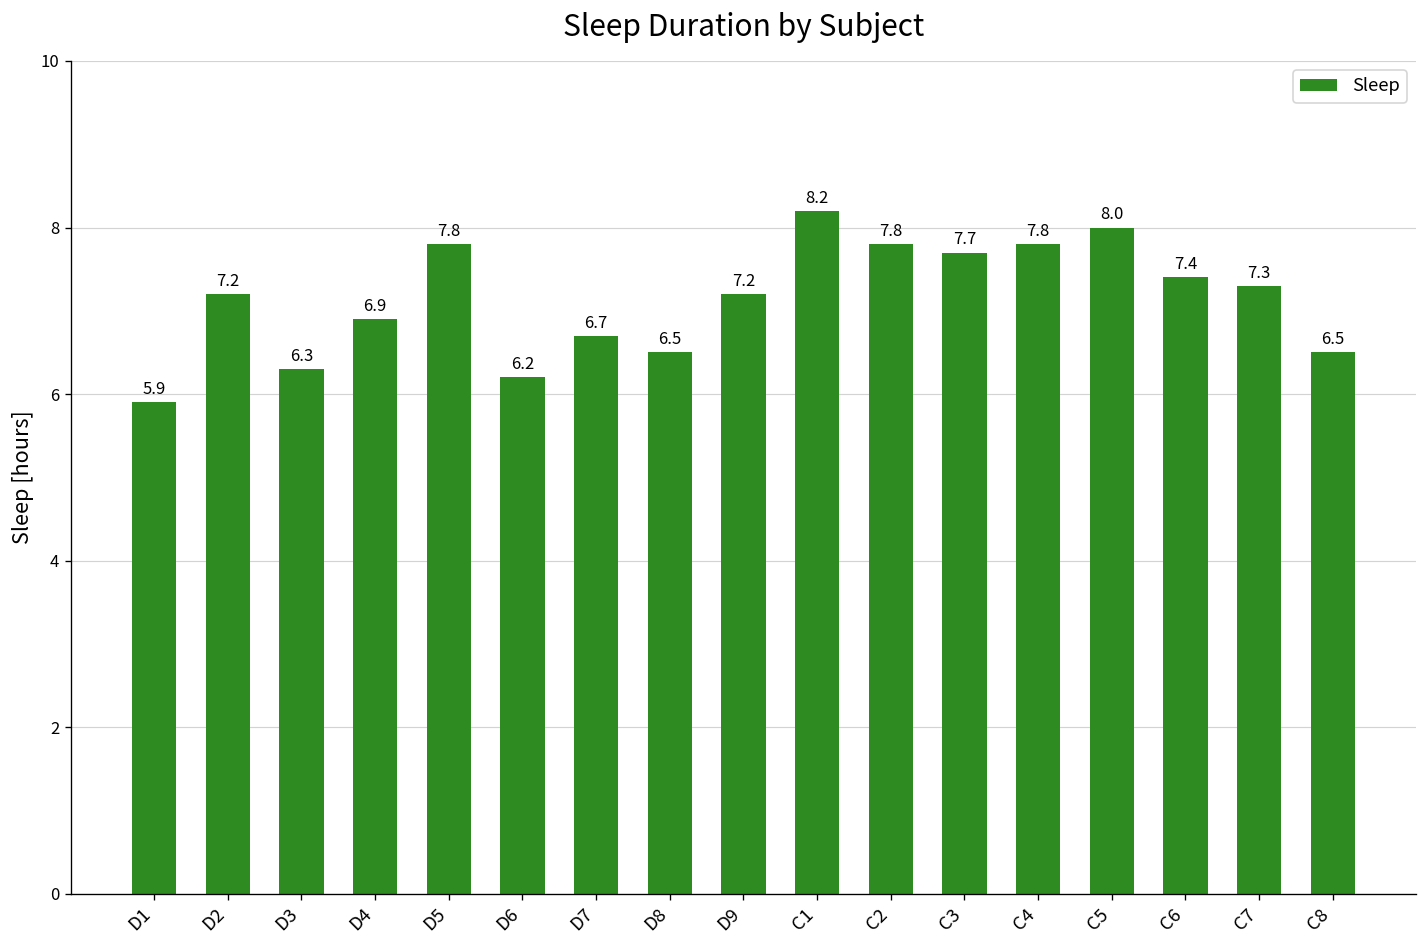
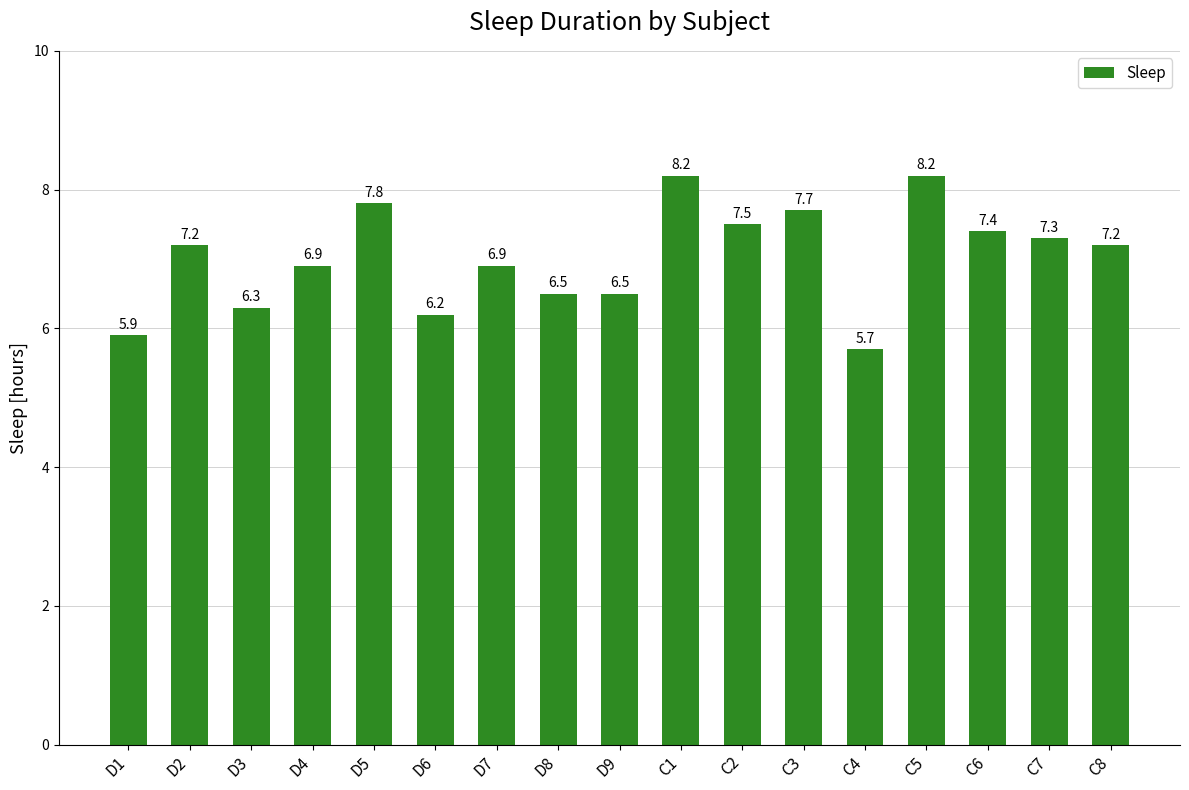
  {
    "D1": 5.9,
    "D2": 7.2,
    "D3": 6.3,
    "D4": 6.9,
    "D5": 7.8,
    "D6": 6.2,
-   "D7": 6.7,
+   "D7": 6.9,
    "D8": 6.5,
-   "D9": 7.2,
+   "D9": 6.5,
    "C1": 8.2,
-   "C2": 7.8,
+   "C2": 7.5,
    "C3": 7.7,
-   "C4": 7.8,
-   "C5": 8.0,
+   "C4": 5.7,
+   "C5": 8.2,
    "C6": 7.4,
    "C7": 7.3,
-   "C8": 6.5
+   "C8": 7.2
  }
